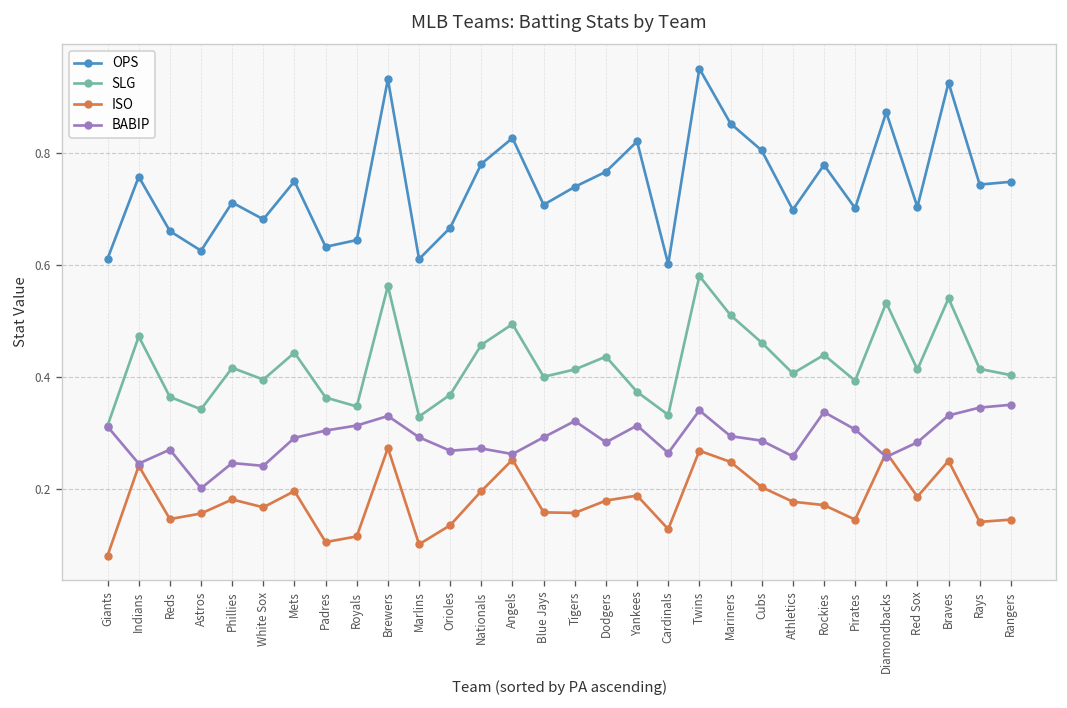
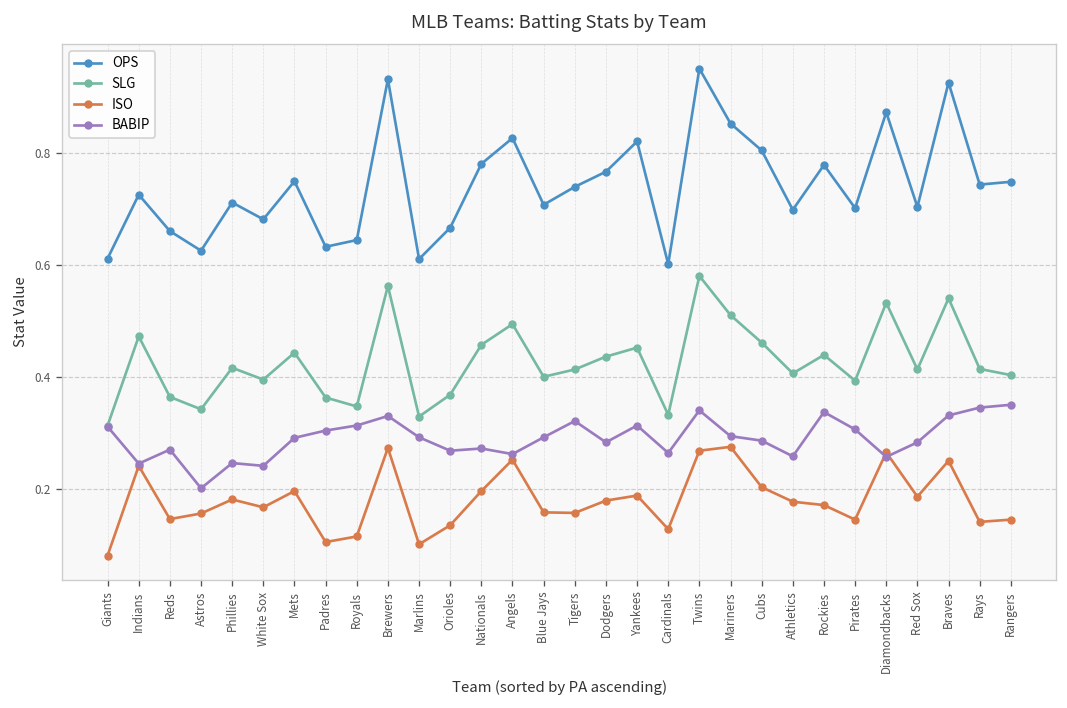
  {
    "OPS": {
      "Giants": 0.61,
-     "Indians": 0.76,
+     "Indians": 0.73,
      "Reds": 0.66,
      "Astros": 0.63,
      "Phillies": 0.71,
      "White Sox": 0.68,
      "Mets": 0.75,
      "Padres": 0.63,
      "Royals": 0.65,
      "Brewers": 0.93,
      "Marlins": 0.61,
      "Orioles": 0.67,
      "Nationals": 0.78,
      "Angels": 0.83,
      "Blue Jays": 0.71,
      "Tigers": 0.74,
      "Dodgers": 0.77,
      "Yankees": 0.82,
      "Cardinals": 0.60,
      "Twins": 0.95,
      "Mariners": 0.85,
      "Cubs": 0.81,
      "Athletics": 0.70,
      "Rockies": 0.78,
      "Pirates": 0.70,
      "Diamondbacks": 0.87,
      "Red Sox": 0.70,
      "Braves": 0.93,
      "Rays": 0.74,
      "Rangers": 0.75
    },
    "SLG": {
      "Indians": 0.47,
      "Reds": 0.37,
      "Astros": 0.34,
      "Phillies": 0.42,
      "White Sox": 0.40,
      "Mets": 0.44,
      "Padres": 0.36,
      "Royals": 0.35,
      "Brewers": 0.56,
      "Marlins": 0.33,
      "Orioles": 0.37,
      "Nationals": 0.46,
      "Angels": 0.50,
      "Blue Jays": 0.40,
      "Tigers": 0.41,
      "Dodgers": 0.44,
-     "Yankees": 0.37,
+     "Yankees": 0.45,
      "Cardinals": 0.33,
      "Twins": 0.58,
      "Mariners": 0.51,
      "Cubs": 0.46,
      "Athletics": 0.41,
      "Rockies": 0.44,
      "Pirates": 0.39,
      "Diamondbacks": 0.53,
      "Red Sox": 0.41,
      "Braves": 0.54,
      "Rays": 0.42,
      "Rangers": 0.40
    },
    "ISO": {
      "Giants": 0.08,
      "Reds": 0.15,
      "Astros": 0.16,
      "Phillies": 0.18,
      "White Sox": 0.17,
      "Mets": 0.20,
      "Padres": 0.11,
      "Royals": 0.12,
      "Brewers": 0.27,
      "Marlins": 0.10,
      "Orioles": 0.14,
      "Nationals": 0.20,
      "Angels": 0.25,
      "Blue Jays": 0.16,
      "Tigers": 0.16,
      "Dodgers": 0.18,
      "Yankees": 0.19,
      "Cardinals": 0.13,
      "Twins": 0.27,
-     "Mariners": 0.25,
+     "Mariners": 0.28,
      "Cubs": 0.20,
      "Athletics": 0.18,
      "Rockies": 0.17,
      "Pirates": 0.15,
      "Diamondbacks": 0.27,
      "Red Sox": 0.19,
      "Braves": 0.25,
      "Rays": 0.14,
      "Rangers": 0.15
    },
    "BABIP": {
      "Reds": 0.27,
      "Astros": 0.20,
      "Phillies": 0.25,
      "White Sox": 0.24,
      "Mets": 0.29,
      "Padres": 0.31,
      "Royals": 0.31,
      "Brewers": 0.33,
      "Marlins": 0.29,
      "Orioles": 0.27,
      "Nationals": 0.27,
      "Angels": 0.26,
      "Blue Jays": 0.29,
      "Tigers": 0.32,
      "Dodgers": 0.28,
      "Yankees": 0.31,
      "Cardinals": 0.27,
      "Twins": 0.34,
      "Mariners": 0.30,
      "Cubs": 0.29,
      "Athletics": 0.26,
      "Rockies": 0.34,
      "Pirates": 0.31,
      "Diamondbacks": 0.26,
      "Red Sox": 0.28,
      "Braves": 0.33,
      "Rays": 0.35,
      "Rangers": 0.35
    }
  }
